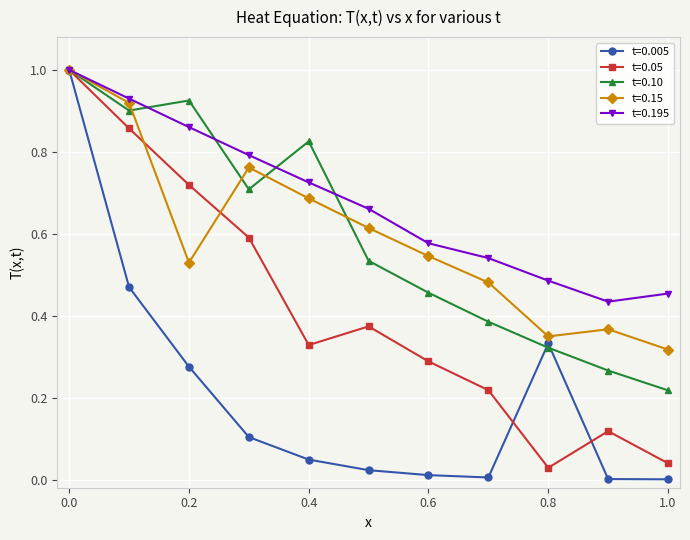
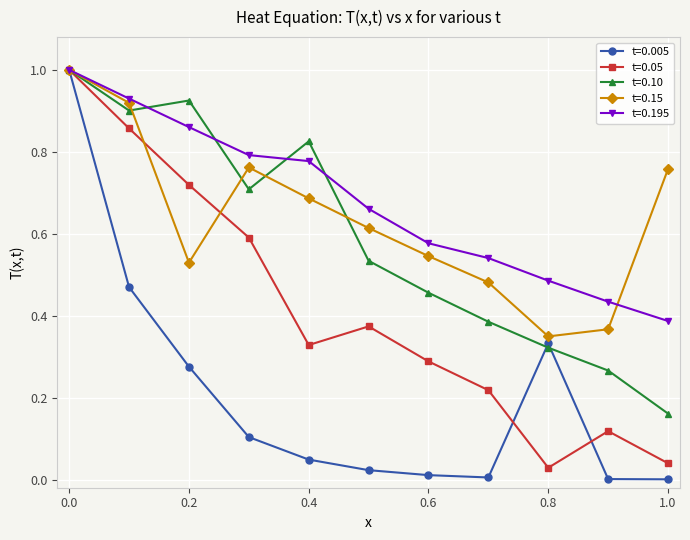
  {
    "t=0.005": {
      "0.2": 0.28,
      "0.4": 0.05,
      "0.6": 0.01,
      "0.8": 0.33,
      "1.0": 0.00
    },
    "t=0.05": {
      "0.2": 0.72,
      "0.4": 0.33,
      "0.6": 0.29,
      "0.8": 0.03,
      "1.0": 0.04
    },
    "t=0.10": {
      "0.2": 0.93,
      "0.4": 0.83,
      "0.6": 0.46,
      "0.8": 0.32,
-     "1.0": 0.22
+     "1.0": 0.16
    },
    "t=0.15": {
      "0.2": 0.53,
      "0.4": 0.69,
      "0.6": 0.55,
      "0.8": 0.35,
-     "1.0": 0.32
+     "1.0": 0.76
    },
    "t=0.195": {
      "0.2": 0.86,
-     "0.4": 0.73,
+     "0.4": 0.78,
      "0.6": 0.58,
      "0.8": 0.49,
-     "1.0": 0.45
+     "1.0": 0.39
    }
  }
